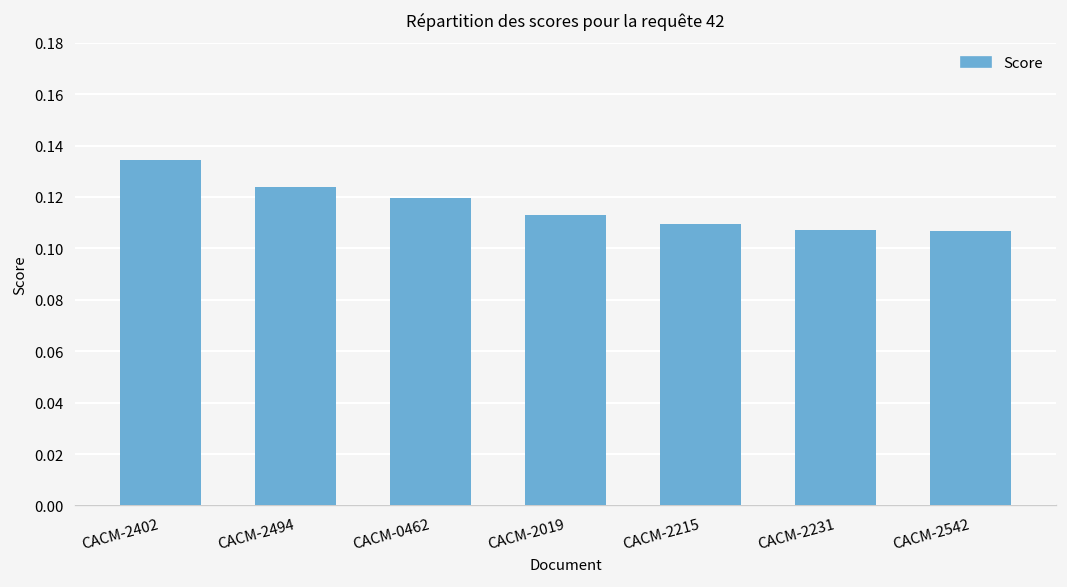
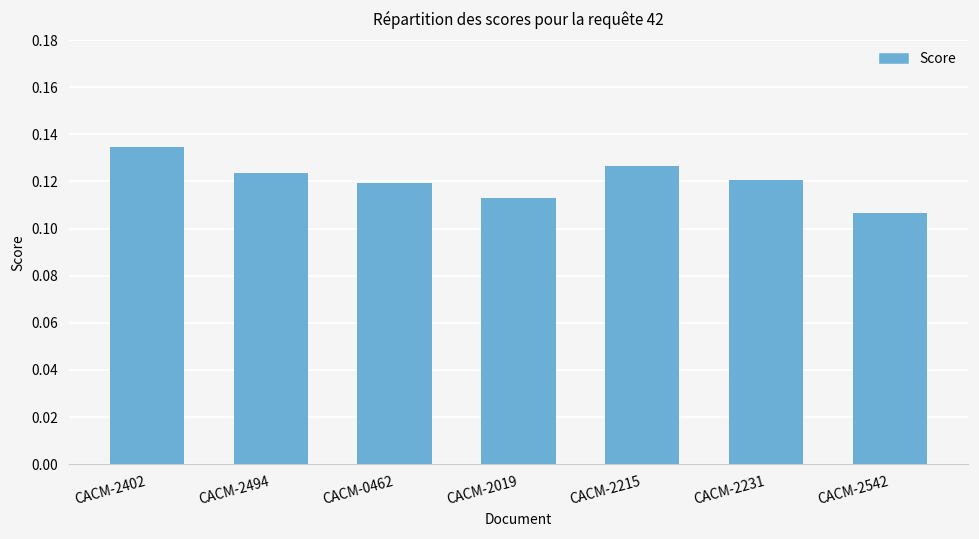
  {
    "CACM-2402": 0.134,
    "CACM-2494": 0.124,
    "CACM-0462": 0.119,
    "CACM-2019": 0.113,
-   "CACM-2215": 0.109,
-   "CACM-2231": 0.107,
+   "CACM-2215": 0.126,
+   "CACM-2231": 0.121,
    "CACM-2542": 0.107
  }
